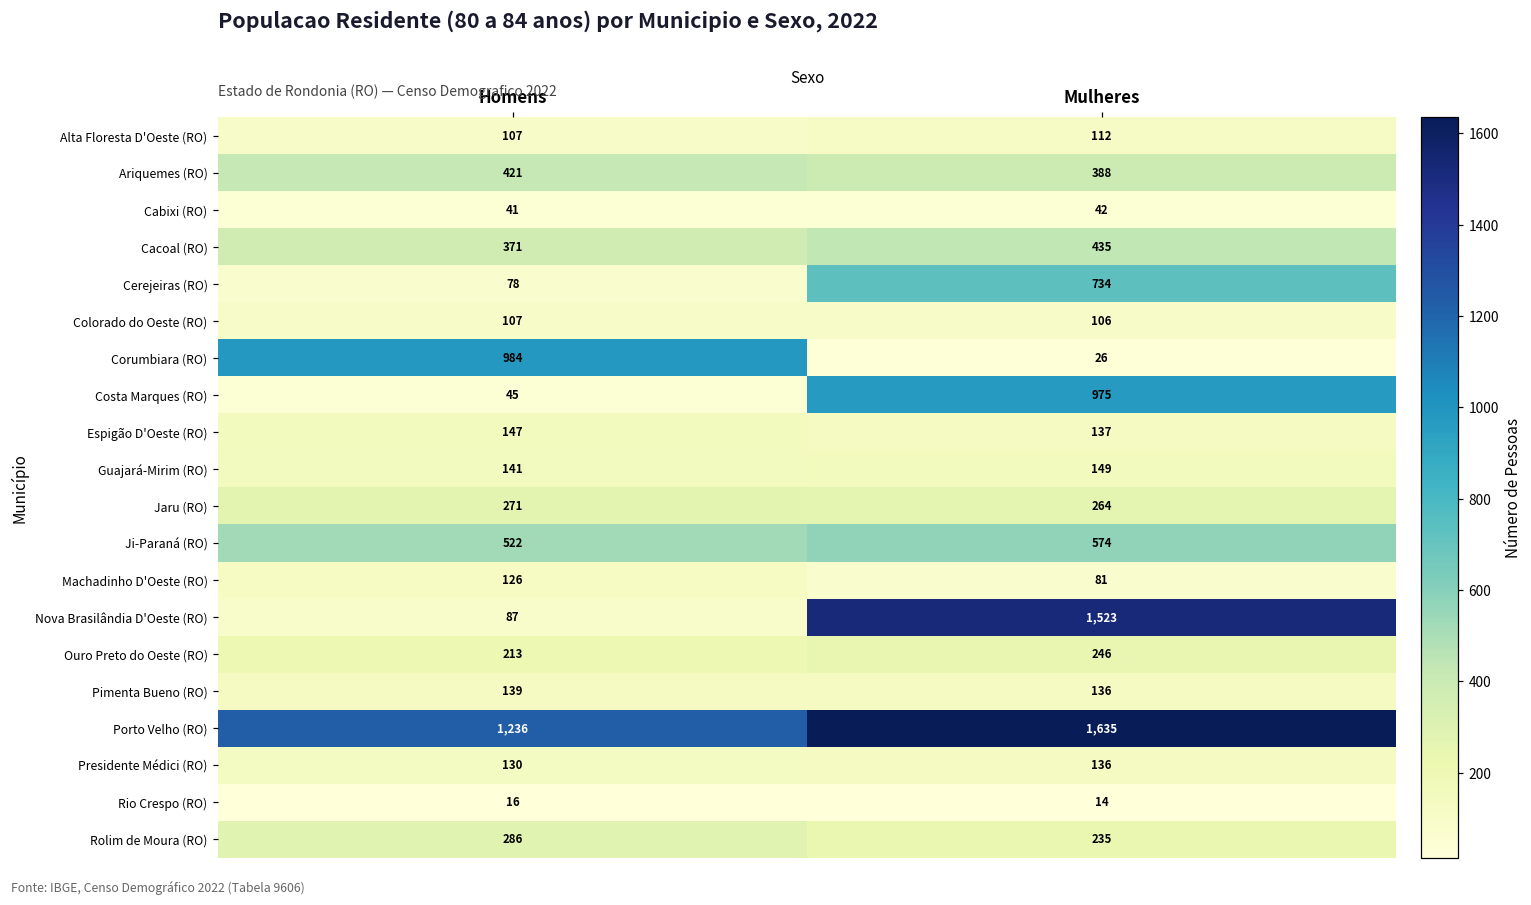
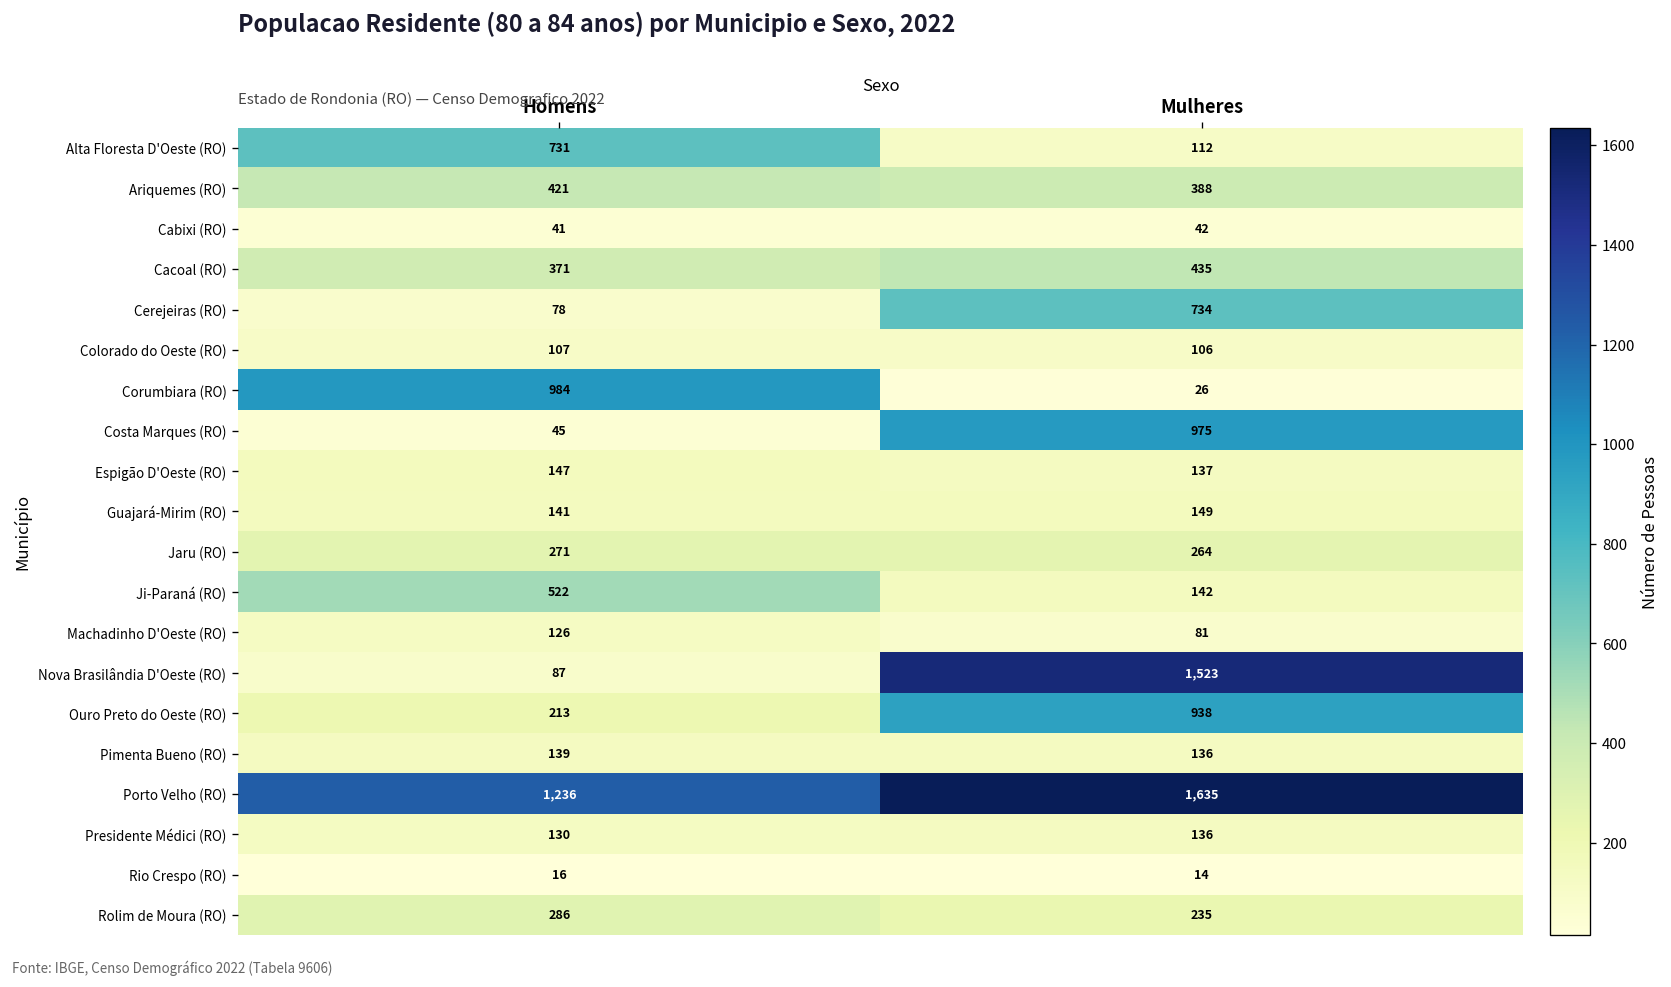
  {
    "Alta Floresta D'Oeste (RO)": {
-     "Homens": "107",
+     "Homens": "731",
      "Mulheres": "112"
    },
    "Ariquemes (RO)": {
      "Homens": "421",
      "Mulheres": "388"
    },
    "Cabixi (RO)": {
      "Homens": "41",
      "Mulheres": "42"
    },
    "Cacoal (RO)": {
      "Homens": "371",
      "Mulheres": "435"
    },
    "Cerejeiras (RO)": {
      "Homens": "78",
      "Mulheres": "734"
    },
    "Colorado do Oeste (RO)": {
      "Homens": "107",
      "Mulheres": "106"
    },
    "Corumbiara (RO)": {
      "Homens": "984",
      "Mulheres": "26"
    },
    "Costa Marques (RO)": {
      "Homens": "45",
      "Mulheres": "975"
    },
    "Espigão D'Oeste (RO)": {
      "Homens": "147",
      "Mulheres": "137"
    },
    "Guajará-Mirim (RO)": {
      "Homens": "141",
      "Mulheres": "149"
    },
    "Jaru (RO)": {
      "Homens": "271",
      "Mulheres": "264"
    },
    "Ji-Paraná (RO)": {
      "Homens": "522",
-     "Mulheres": "574"
+     "Mulheres": "142"
    },
    "Machadinho D'Oeste (RO)": {
      "Homens": "126",
      "Mulheres": "81"
    },
    "Nova Brasilândia D'Oeste (RO)": {
      "Homens": "87",
      "Mulheres": "1,523"
    },
    "Ouro Preto do Oeste (RO)": {
      "Homens": "213",
-     "Mulheres": "246"
+     "Mulheres": "938"
    },
    "Pimenta Bueno (RO)": {
      "Homens": "139",
      "Mulheres": "136"
    },
    "Porto Velho (RO)": {
      "Homens": "1,236",
      "Mulheres": "1,635"
    },
    "Presidente Médici (RO)": {
      "Homens": "130",
      "Mulheres": "136"
    },
    "Rio Crespo (RO)": {
      "Homens": "16",
      "Mulheres": "14"
    },
    "Rolim de Moura (RO)": {
      "Homens": "286",
      "Mulheres": "235"
    }
  }
